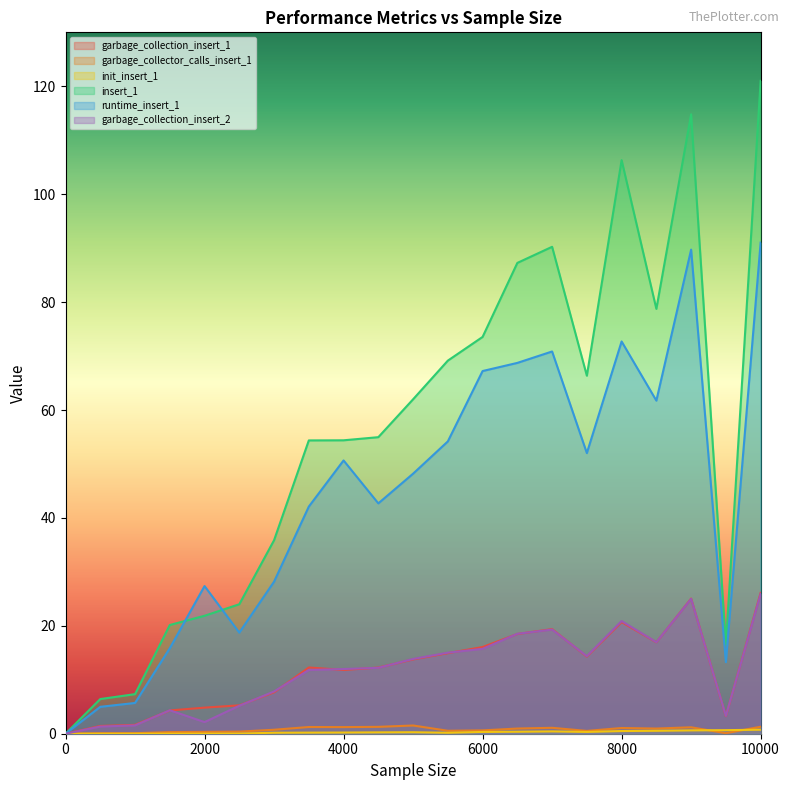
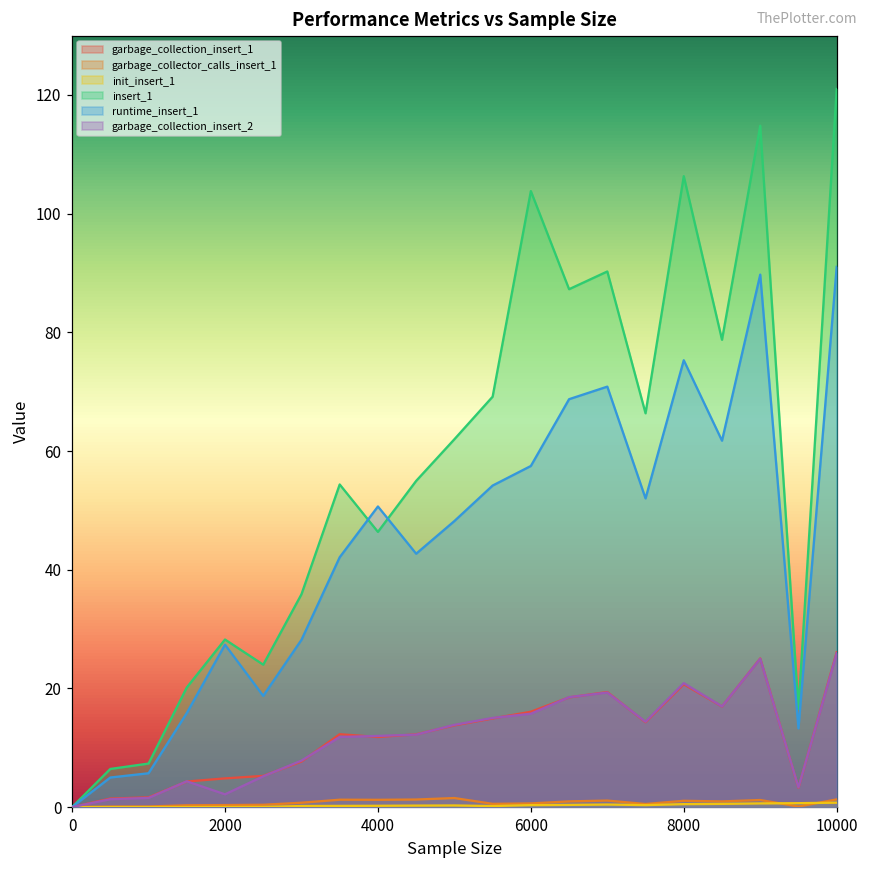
  {
    "insert_1": {
-     "2000": 22,
-     "4000": 54,
-     "6000": 74,
+     "2000": 28,
+     "4000": 46,
+     "6000": 104,
      "8000": 106,
      "10000": 121
    },
    "runtime_insert_1": {
      "2000": 27,
      "4000": 51,
-     "6000": 67,
-     "8000": 73,
+     "6000": 57,
+     "8000": 75,
      "10000": 91
    },
    "garbage_collection_insert_2": {
      "2000": 2
    }
  }
